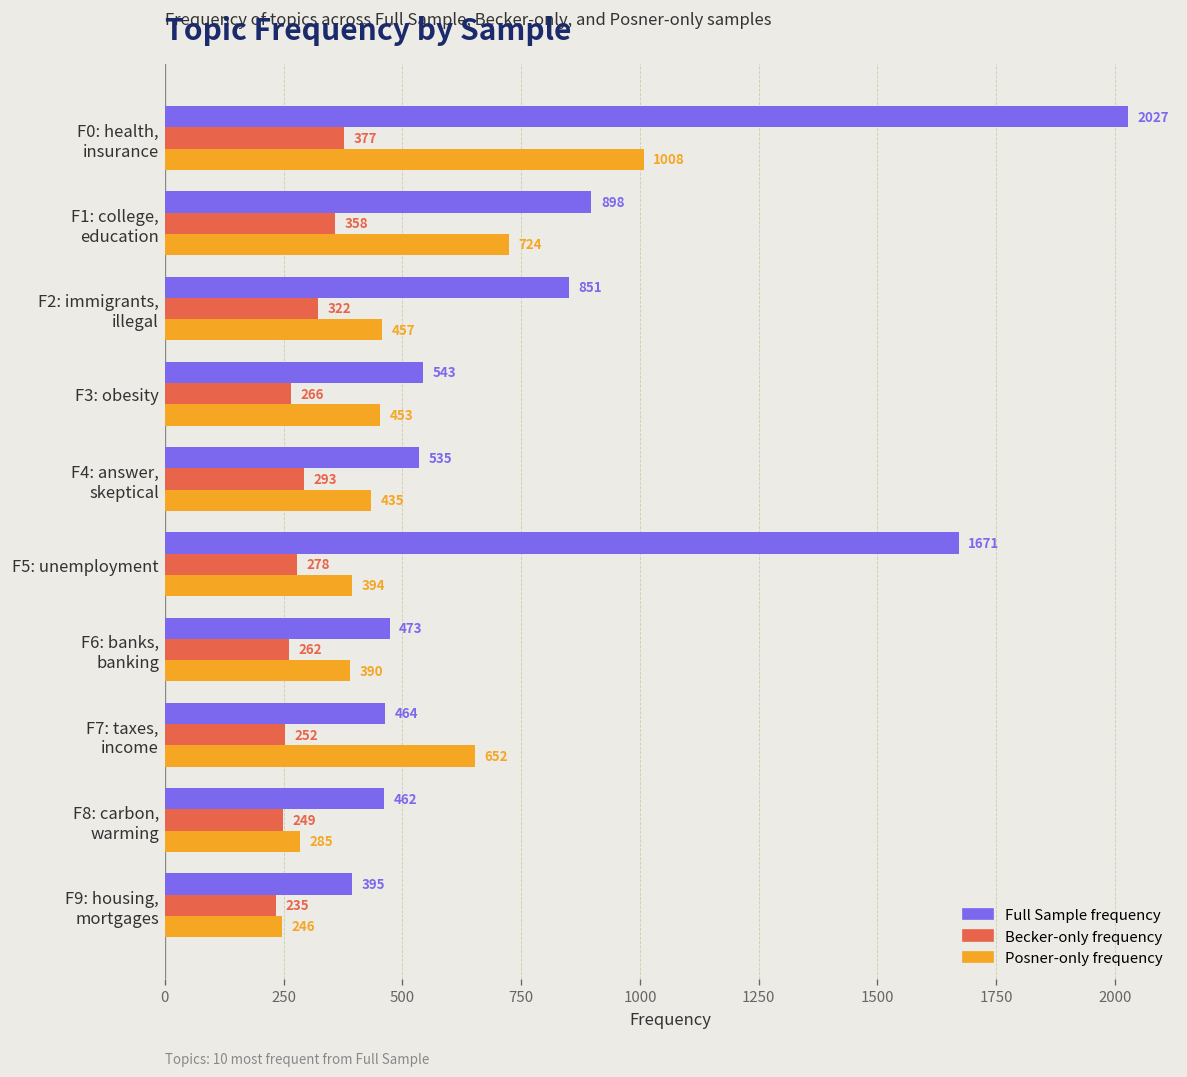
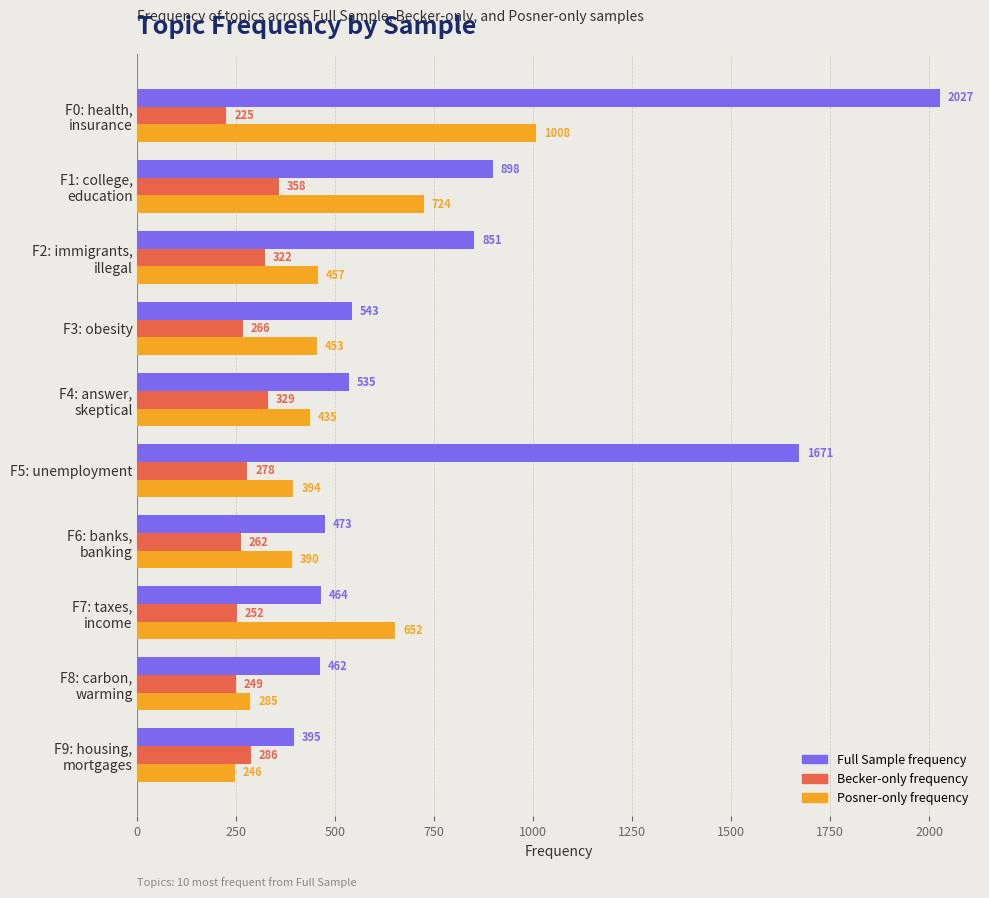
  {
    "Full Sample frequency": {
      "F0: health, insurance": 2027,
      "F1: college, education": 898,
      "F2: immigrants, illegal": 851,
      "F3: obesity": 543,
      "F4: answer, skeptical": 535,
      "F5: unemployment": 1671,
      "F6: banks, banking": 473,
      "F7: taxes, income": 464,
      "F8: carbon, warming": 462,
      "F9: housing, mortgages": 395
    },
    "Becker-only frequency": {
-     "F0: health, insurance": 377,
+     "F0: health, insurance": 225,
      "F1: college, education": 358,
      "F2: immigrants, illegal": 322,
      "F3: obesity": 266,
-     "F4: answer, skeptical": 293,
+     "F4: answer, skeptical": 329,
      "F5: unemployment": 278,
      "F6: banks, banking": 262,
      "F7: taxes, income": 252,
      "F8: carbon, warming": 249,
-     "F9: housing, mortgages": 235
+     "F9: housing, mortgages": 286
    },
    "Posner-only frequency": {
      "F0: health, insurance": 1008,
      "F1: college, education": 724,
      "F2: immigrants, illegal": 457,
      "F3: obesity": 453,
      "F4: answer, skeptical": 435,
      "F5: unemployment": 394,
      "F6: banks, banking": 390,
      "F7: taxes, income": 652,
      "F8: carbon, warming": 285,
      "F9: housing, mortgages": 246
    }
  }
